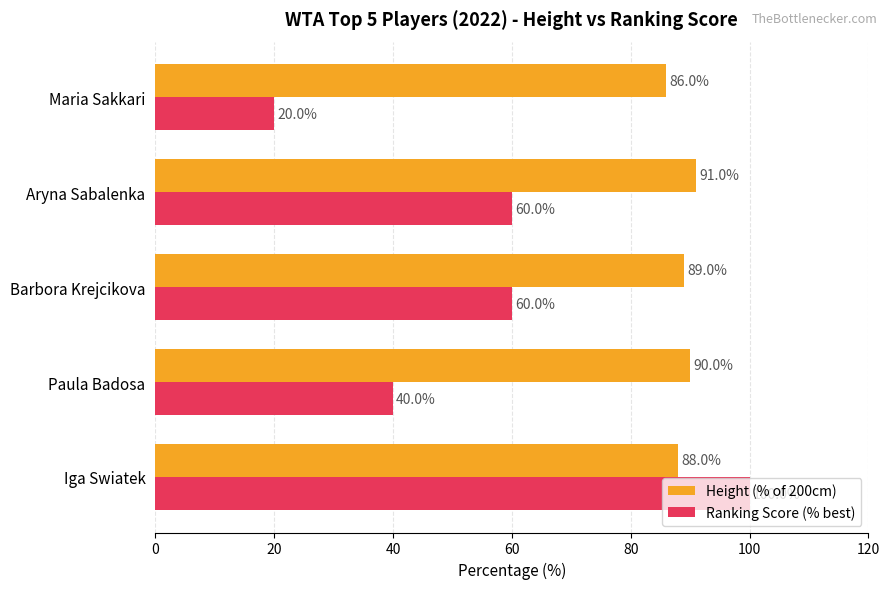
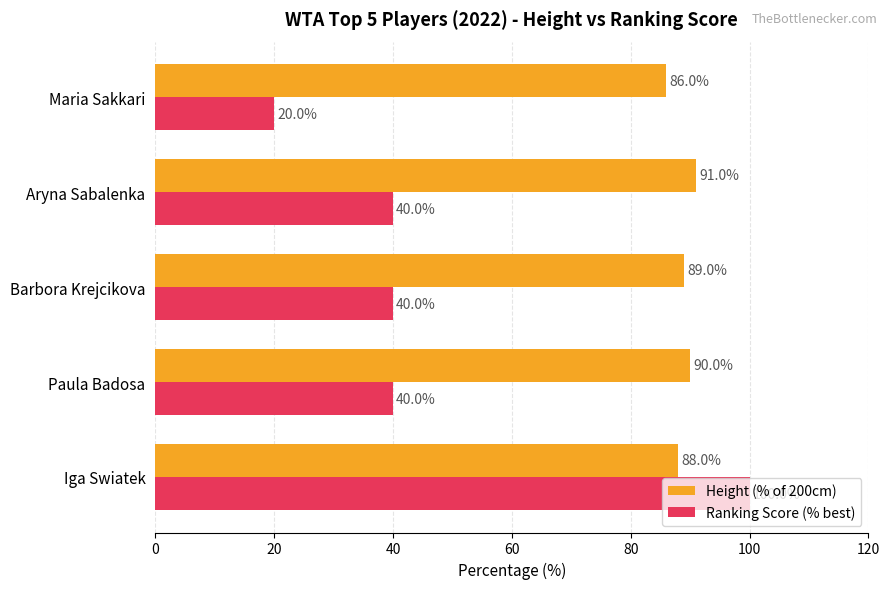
  {
    "Height (% of 200cm)": {
      "Maria Sakkari": "86.0%",
      "Aryna Sabalenka": "91.0%",
      "Barbora Krejcikova": "89.0%",
      "Paula Badosa": "90.0%",
      "Iga Swiatek": "88.0%"
    },
    "Ranking Score (% best)": {
      "Maria Sakkari": "20.0%",
-     "Aryna Sabalenka": "60.0%",
-     "Barbora Krejcikova": "60.0%",
+     "Aryna Sabalenka": "40.0%",
+     "Barbora Krejcikova": "40.0%",
      "Paula Badosa": "40.0%"
    }
  }
